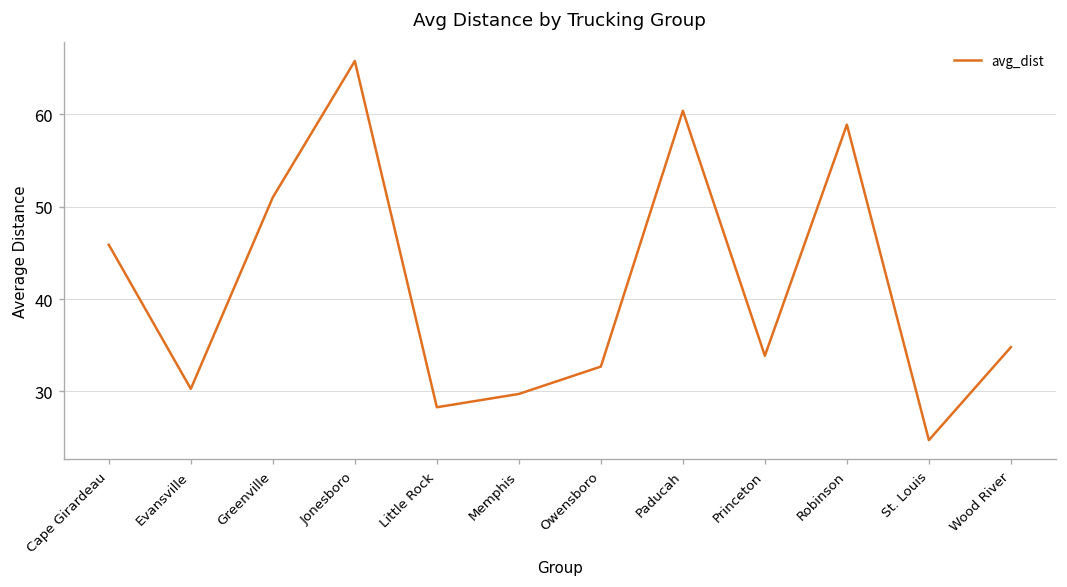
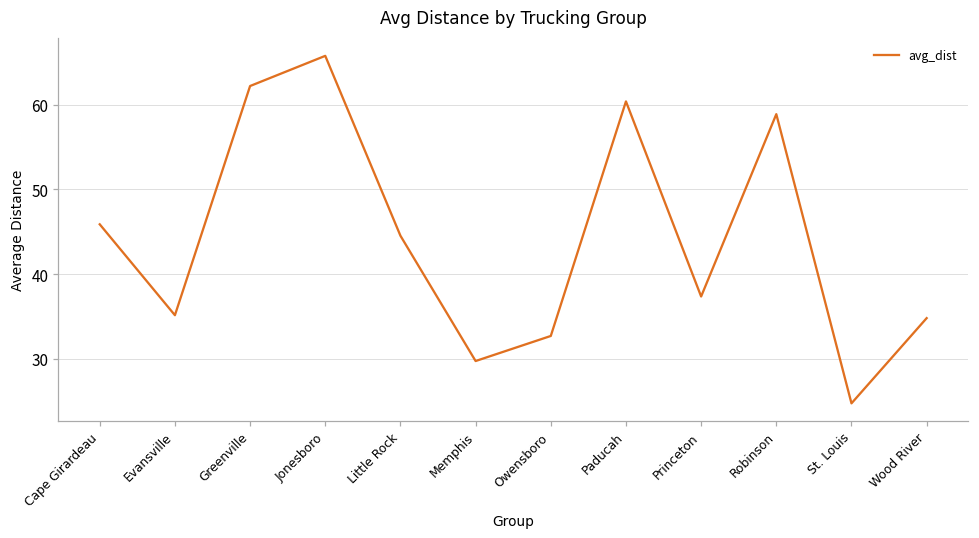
  {
    "Cape Girardeau": 46,
-   "Evansville": 30,
-   "Greenville": 51,
+   "Evansville": 35,
+   "Greenville": 62,
    "Jonesboro": 66,
-   "Little Rock": 28,
+   "Little Rock": 45,
    "Memphis": 30,
    "Owensboro": 33,
    "Paducah": 60,
-   "Princeton": 34,
+   "Princeton": 37,
    "Robinson": 59,
    "St. Louis": 25,
    "Wood River": 35
  }
